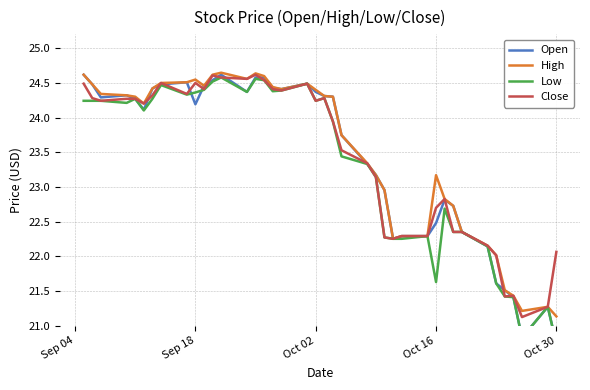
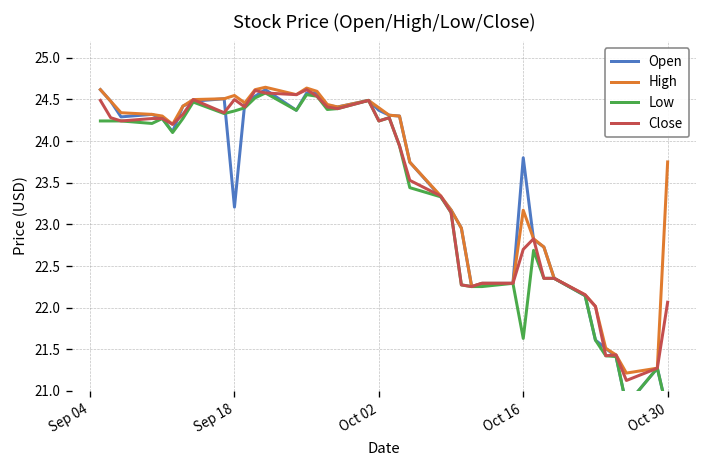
  {
    "Open": {
-     "Sep 18": 24.2,
-     "Oct 16": 22.5
+     "Sep 18": 23.2,
+     "Oct 16": 23.8
    },
    "High": {
      "Sep 18": 24.5,
      "Oct 16": 23.2,
-     "Oct 30": 21.1
+     "Oct 30": 23.8
    },
    "Low": {
      "Sep 18": 24.4,
      "Oct 16": 21.6
    },
    "Close": {
      "Sep 18": 24.5,
      "Oct 16": 22.7,
      "Oct 30": 22.1
    }
  }
